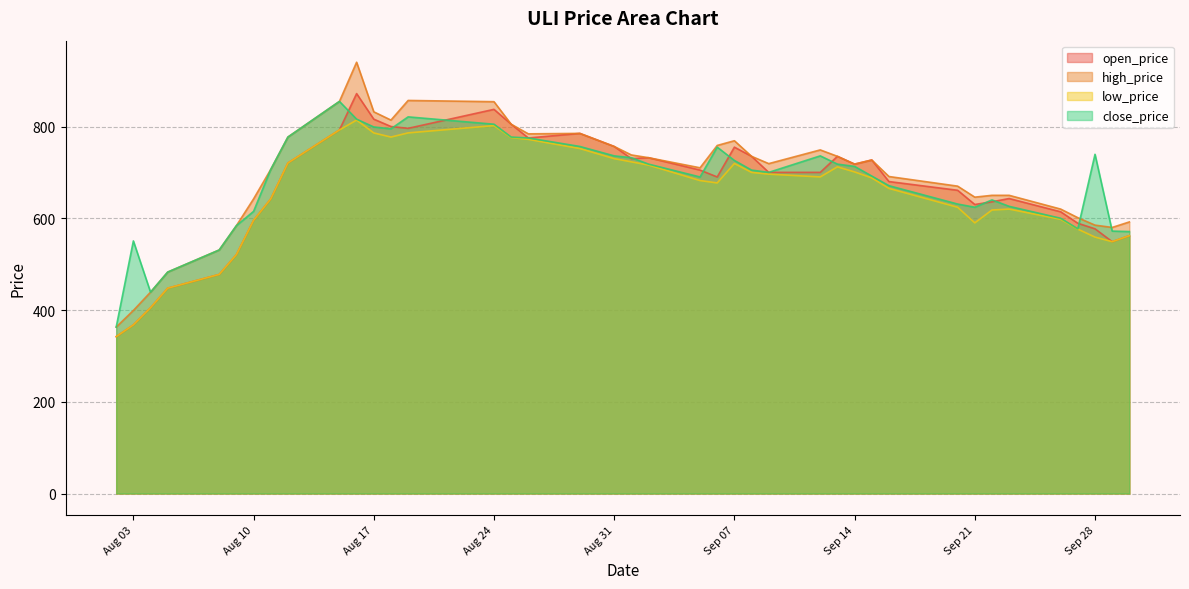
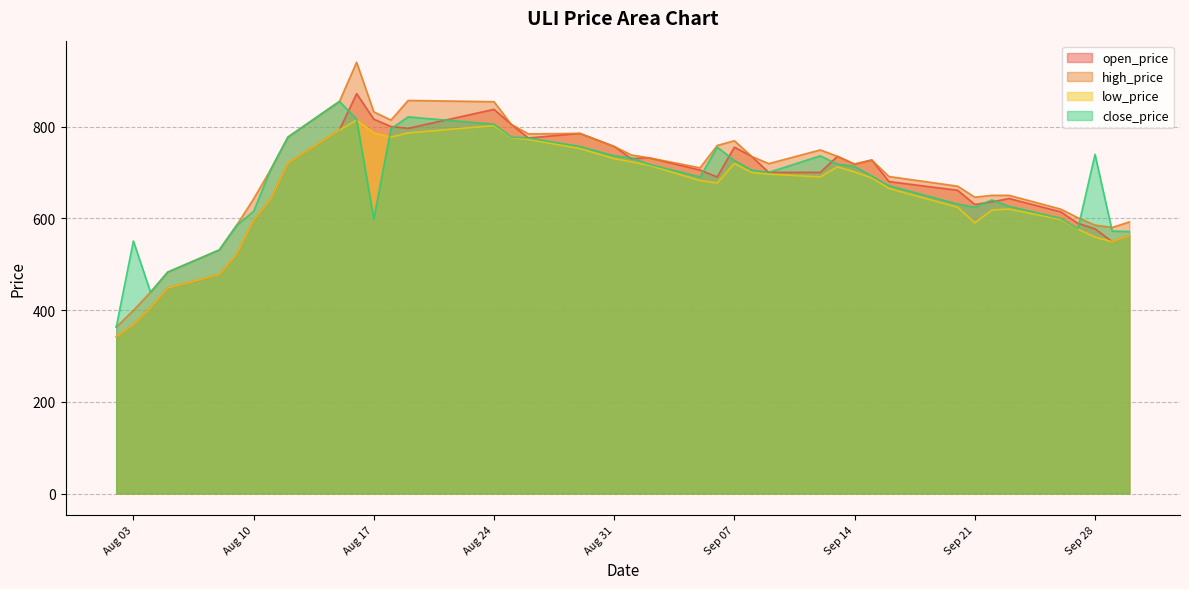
  {
    "close_price": {
      "Aug 03": 550,
      "Aug 10": 620,
-     "Aug 17": 800,
+     "Aug 17": 600,
      "Aug 31": 740,
      "Sep 07": 730,
      "Sep 21": 620,
      "Sep 28": 740
    }
  }
